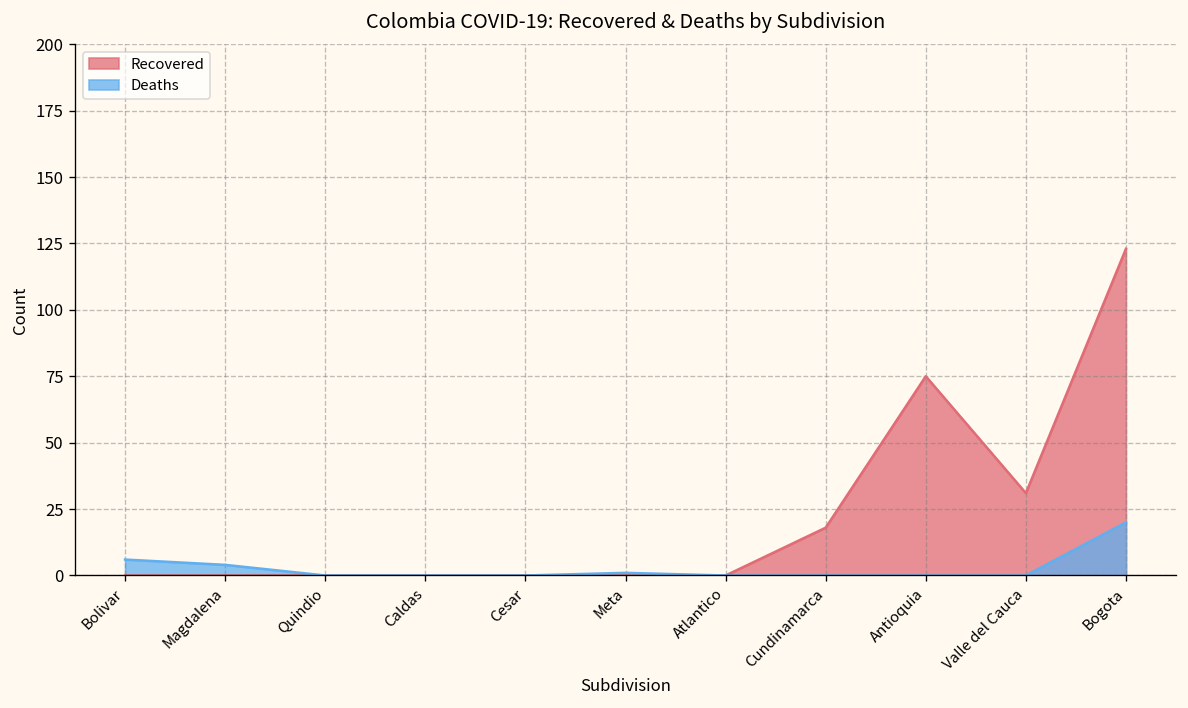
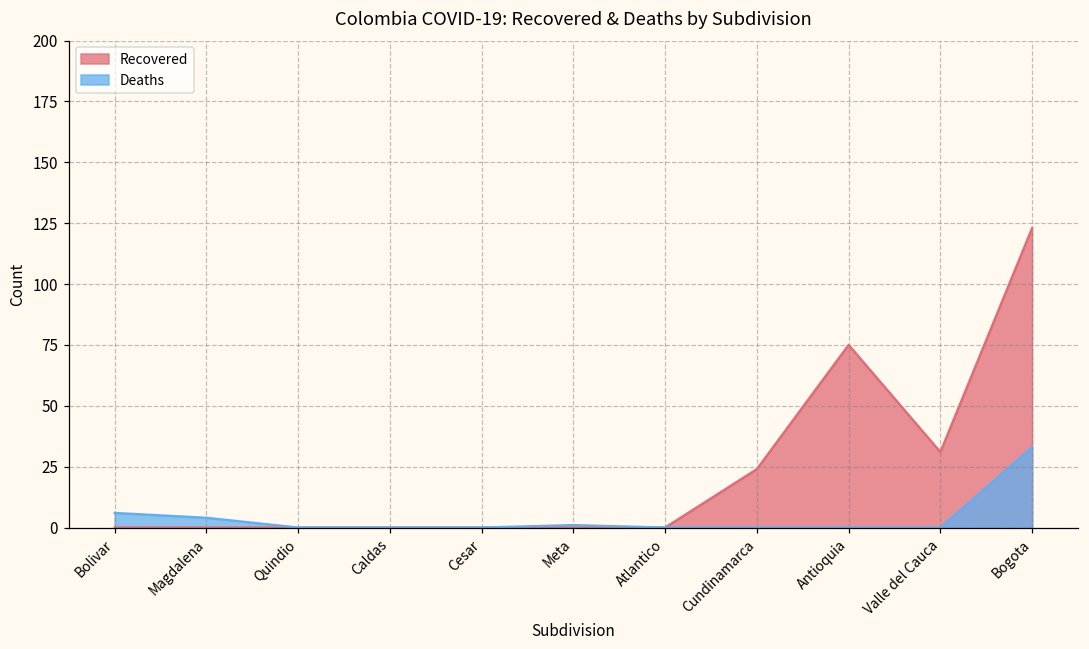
  {
    "Recovered": {
      "Bolivar": 0,
      "Magdalena": 0,
-     "Cundinamarca": 18,
+     "Cundinamarca": 24,
      "Antioquia": 75,
      "Valle del Cauca": 31,
      "Bogota": 123
    },
    "Deaths": {
      "Bolivar": 6,
      "Magdalena": 4,
      "Cundinamarca": 0,
      "Antioquia": 0,
      "Valle del Cauca": 0,
-     "Bogota": 20
+     "Bogota": 33
    }
  }
